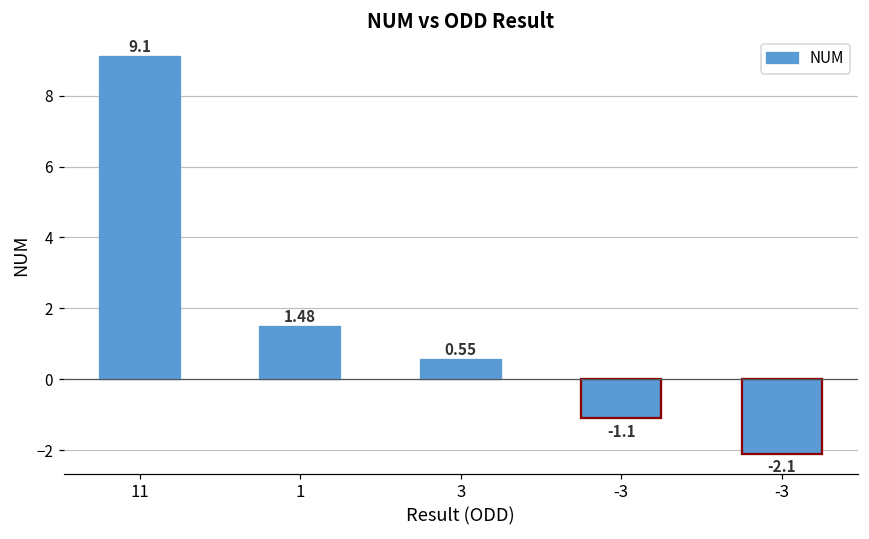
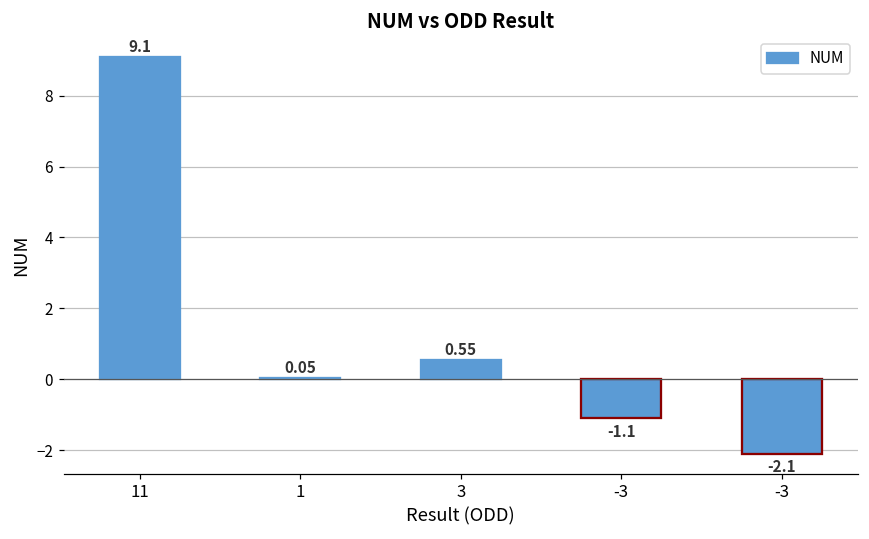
  {
    "11": 9.1,
-   "1": 1.48,
+   "1": 0.05,
    "3": 0.55
  }
